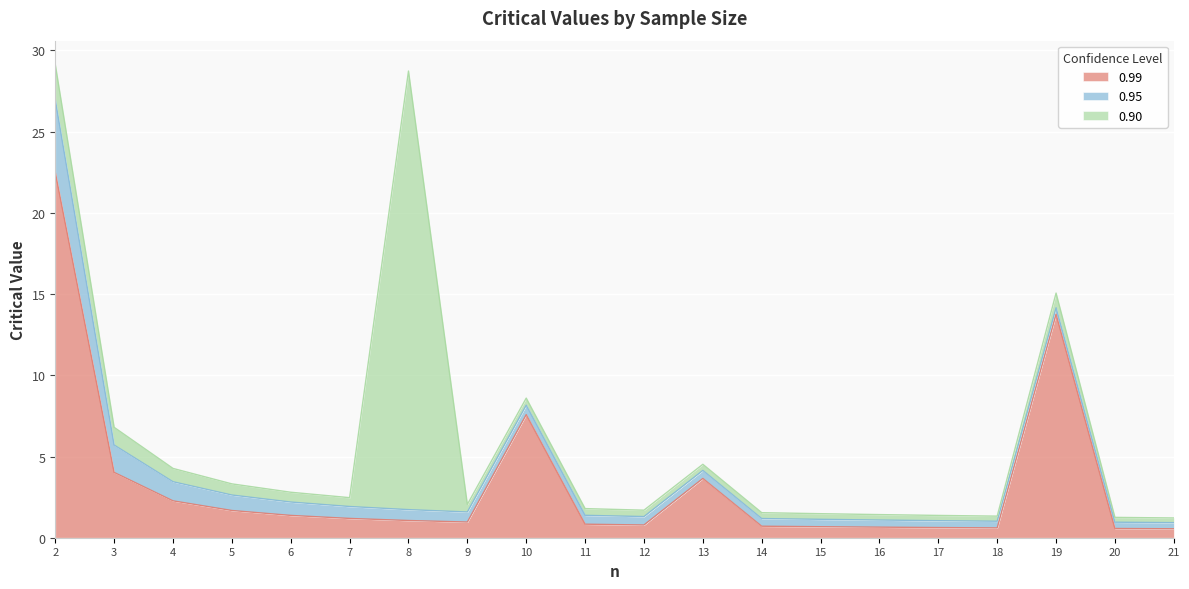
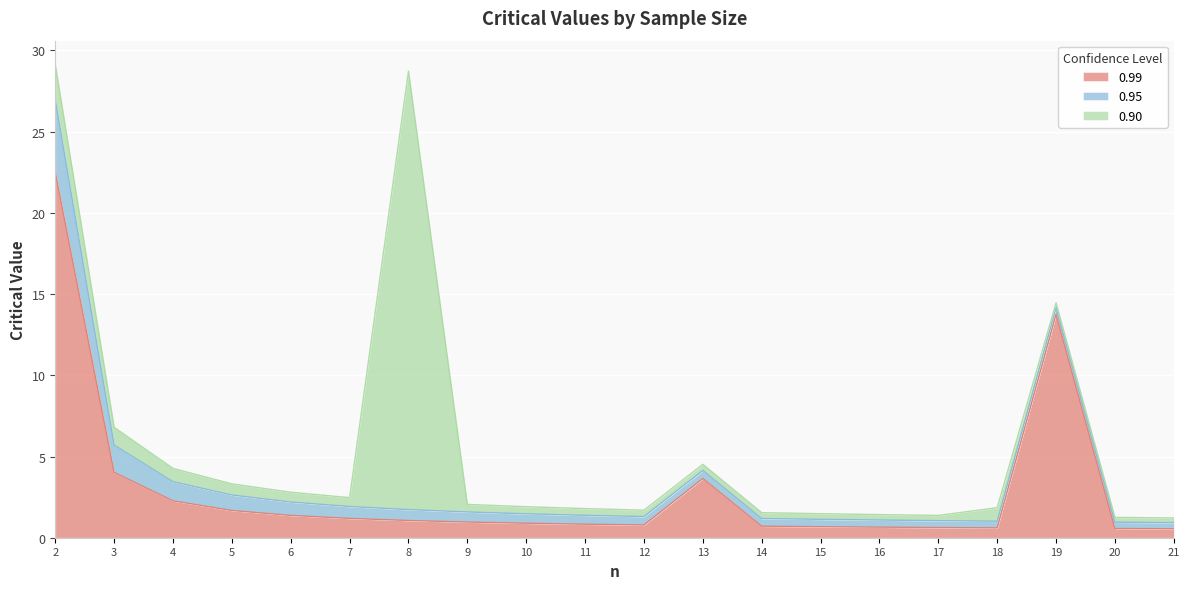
  {
    "0.99": {
      "2": 22.5,
      "3": 4.0,
      "4": 2.3,
      "5": 1.7,
      "6": 1.4,
      "7": 1.2,
      "8": 1.1,
      "9": 1.0,
-     "10": 7.6,
+     "10": 0.9,
      "11": 0.8,
      "12": 0.8,
      "13": 3.6,
      "14": 0.7,
      "15": 0.7,
      "16": 0.7,
      "17": 0.6,
      "18": 0.6,
      "19": 13.8,
      "20": 0.6,
      "21": 0.6
    },
    "0.95": {
      "2": 4.5,
      "3": 1.7,
      "4": 1.2,
      "5": 1.0,
      "6": 0.8,
      "7": 0.7,
      "8": 0.7,
      "9": 0.6,
      "10": 0.6,
      "11": 0.5,
      "12": 0.5,
      "13": 0.5,
      "14": 0.5,
      "15": 0.5,
      "16": 0.4,
      "17": 0.4,
      "18": 0.4,
      "19": 0.4,
      "20": 0.4,
      "21": 0.4
    },
    "0.90": {
      "2": 2.2,
      "3": 1.1,
      "4": 0.8,
      "5": 0.7,
      "6": 0.6,
      "7": 0.5,
      "8": 27.0,
      "9": 0.5,
      "10": 0.4,
      "11": 0.4,
      "12": 0.4,
      "13": 0.4,
      "14": 0.4,
      "15": 0.3,
      "16": 0.3,
      "17": 0.3,
-     "18": 0.3,
-     "19": 0.9,
+     "18": 0.8,
+     "19": 0.3,
      "20": 0.3,
      "21": 0.3
    }
  }
